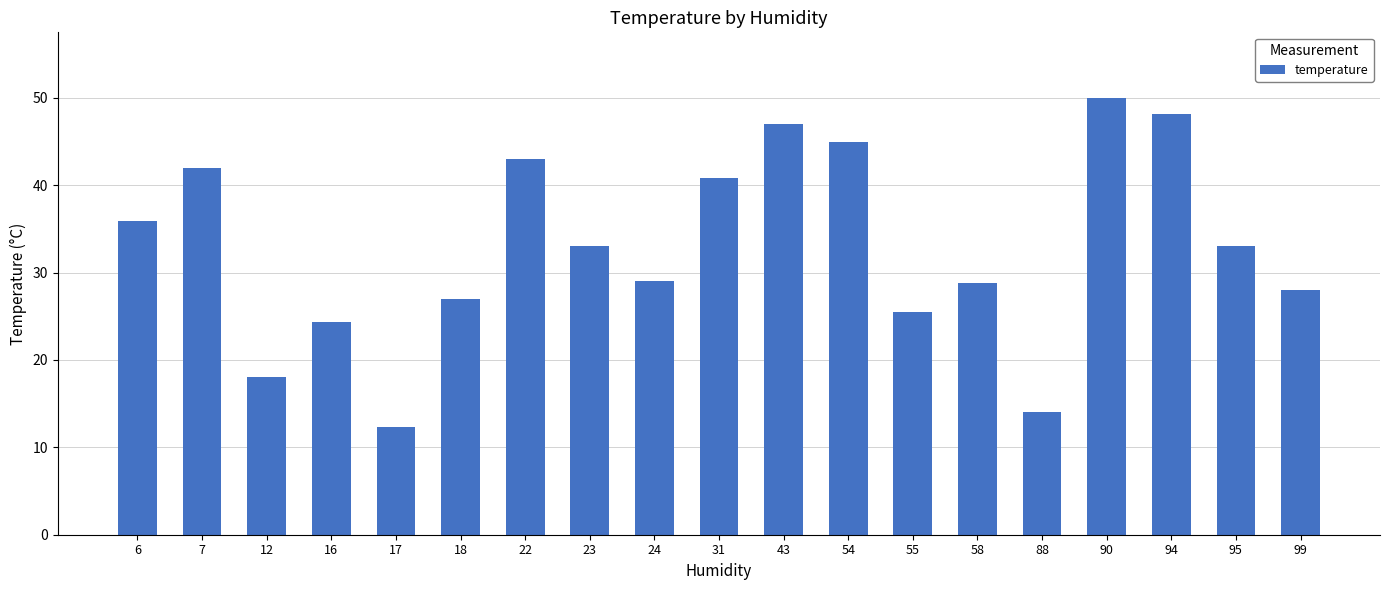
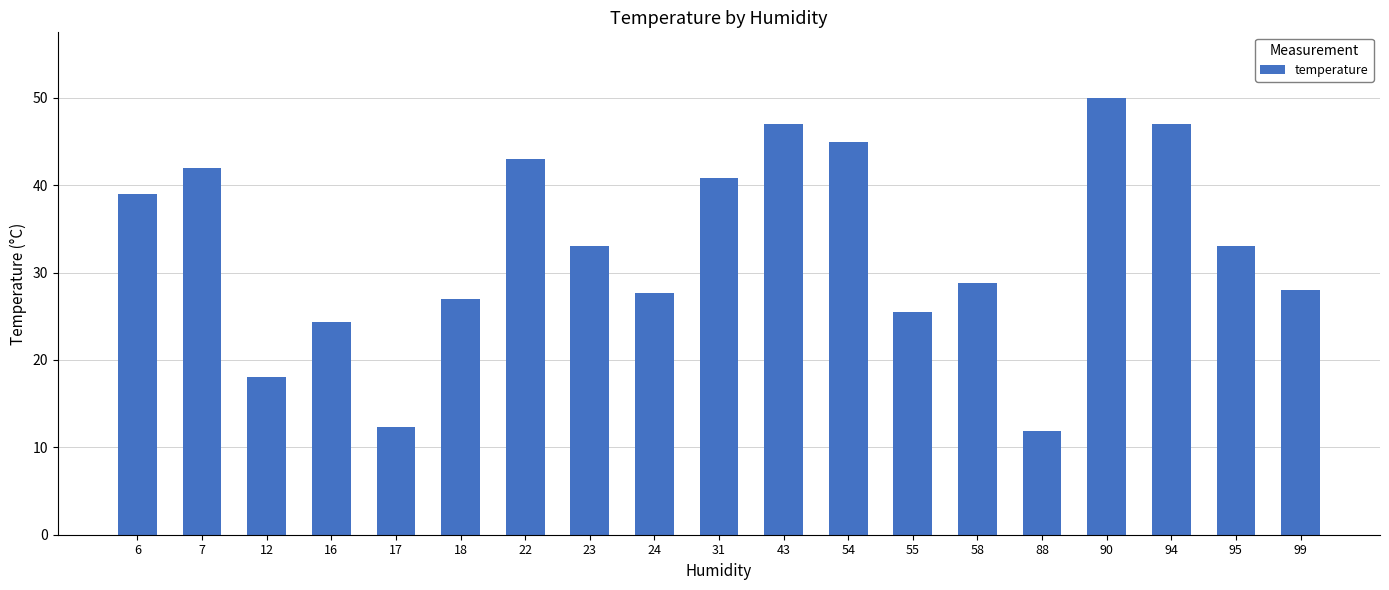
  {
-   "6": 36,
+   "6": 39,
    "7": 42,
    "12": 18,
    "16": 24,
    "17": 12,
    "18": 27,
    "22": 43,
    "23": 33,
-   "24": 29,
+   "24": 28,
    "31": 41,
    "43": 47,
    "54": 45,
    "55": 26,
    "58": 29,
-   "88": 14,
+   "88": 12,
    "90": 50,
-   "94": 48,
+   "94": 47,
    "95": 33,
    "99": 28
  }
